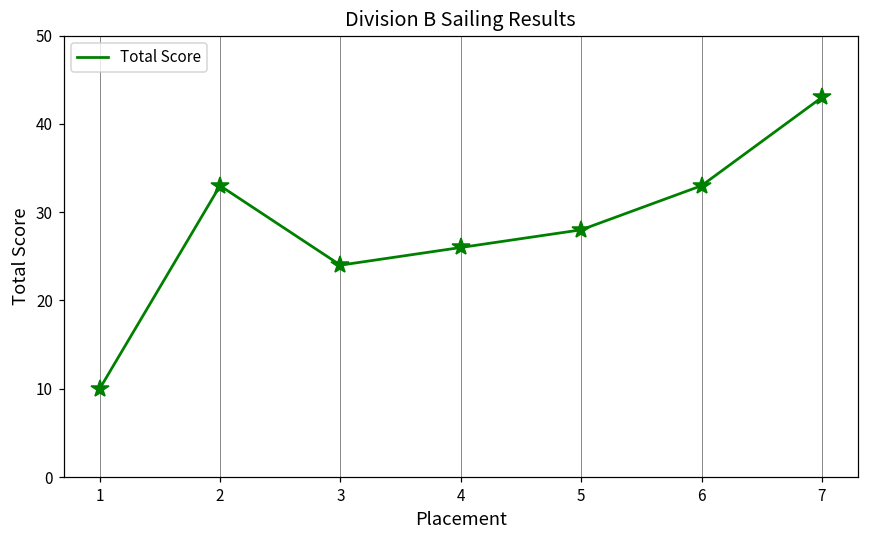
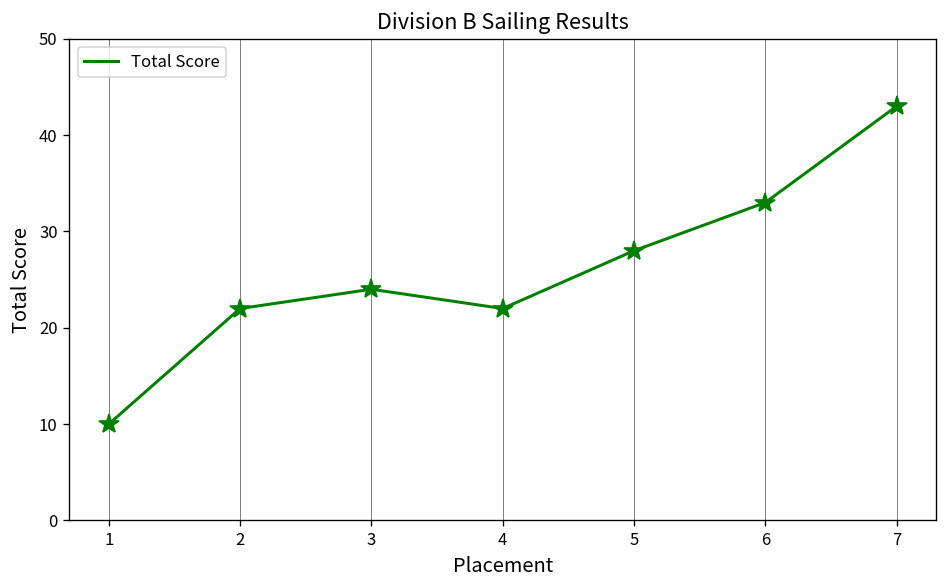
  {
    "1": 10,
-   "2": 33,
+   "2": 22,
    "3": 24,
-   "4": 26,
+   "4": 22,
    "5": 28,
    "6": 33,
    "7": 43
  }
